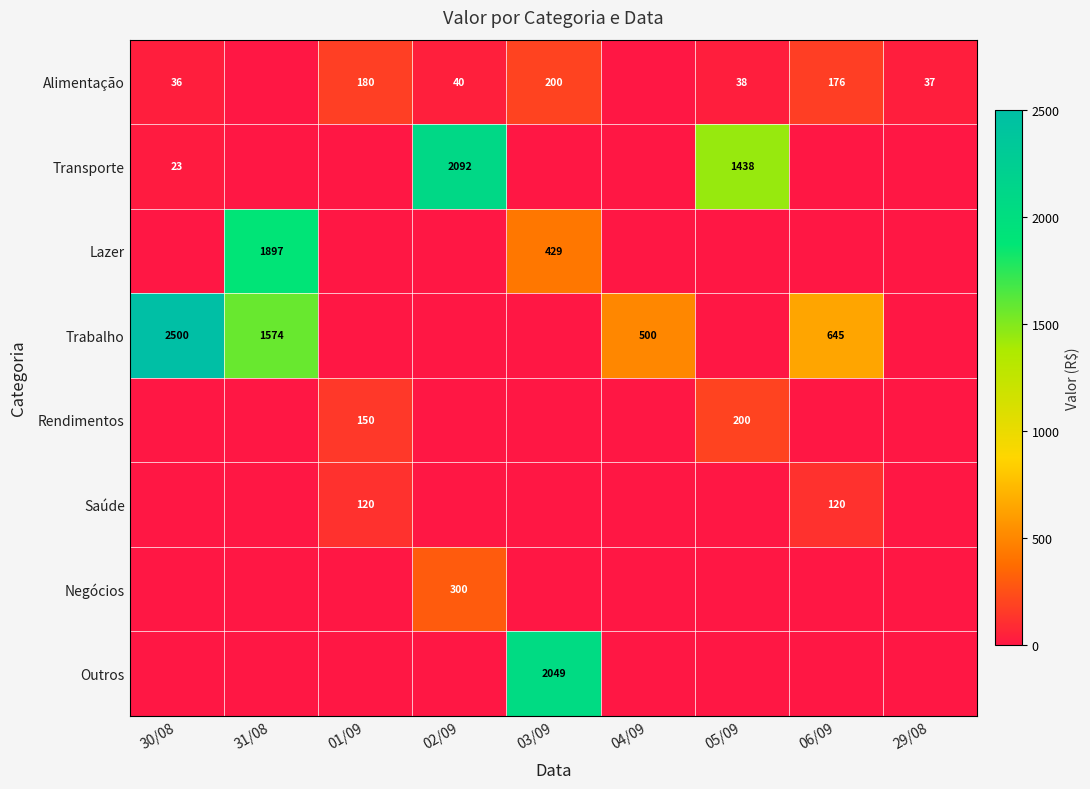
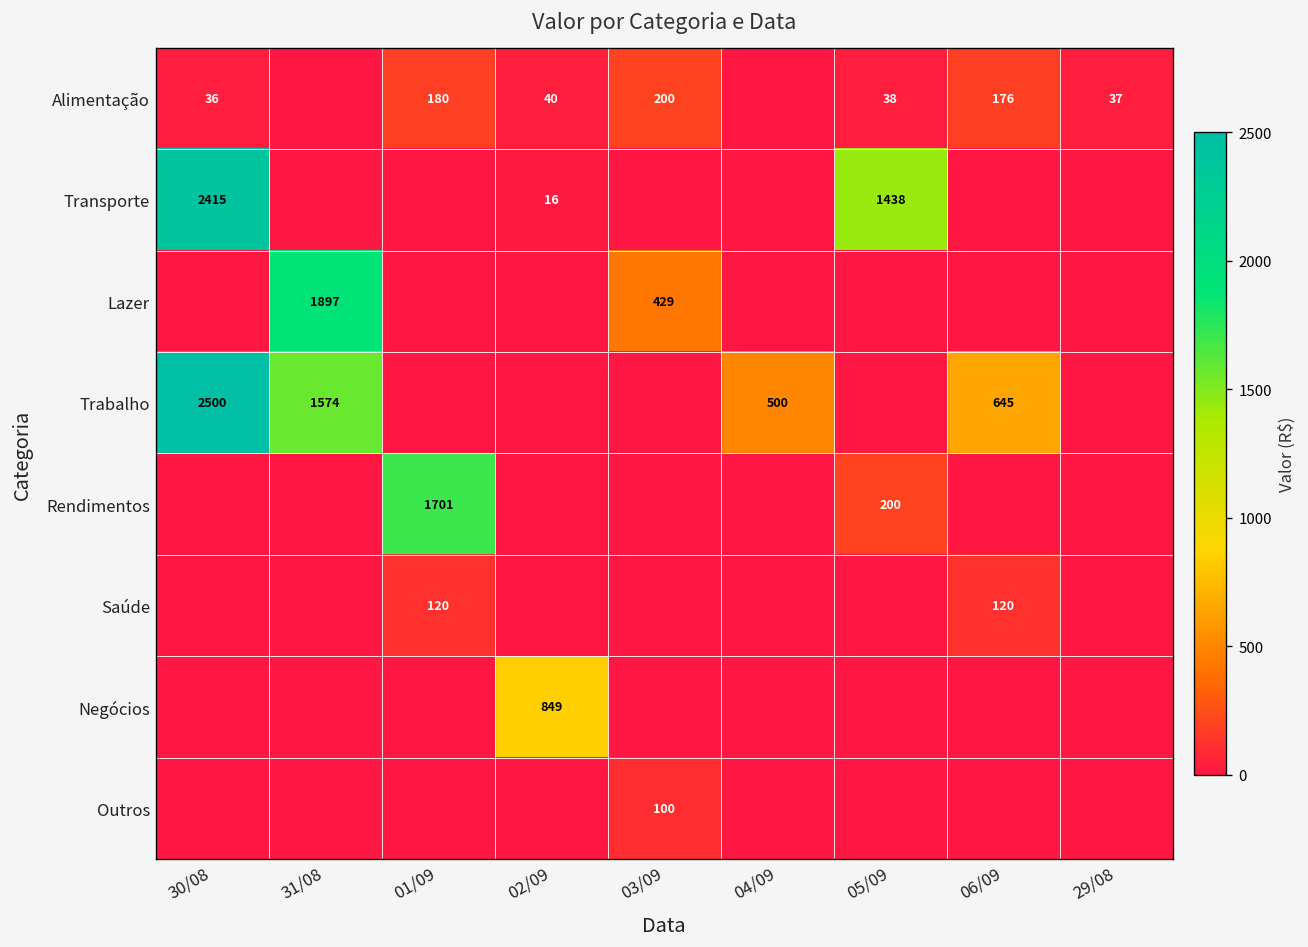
  {
    "Alimentação": {
      "30/08": 36,
      "01/09": 180,
      "02/09": 40,
      "03/09": 200,
      "05/09": 38,
      "06/09": 176,
      "29/08": 37
    },
    "Transporte": {
-     "30/08": 23,
-     "02/09": 2092,
+     "30/08": 2415,
+     "02/09": 16,
      "05/09": 1438
    },
    "Lazer": {
      "31/08": 1897,
      "03/09": 429
    },
    "Trabalho": {
      "30/08": 2500,
      "31/08": 1574,
      "04/09": 500,
      "06/09": 645
    },
    "Rendimentos": {
-     "01/09": 150,
+     "01/09": 1701,
      "05/09": 200
    },
    "Saúde": {
      "01/09": 120,
      "06/09": 120
    },
    "Negócios": {
-     "02/09": 300
+     "02/09": 849
    },
    "Outros": {
-     "03/09": 2049
+     "03/09": 100
    }
  }
